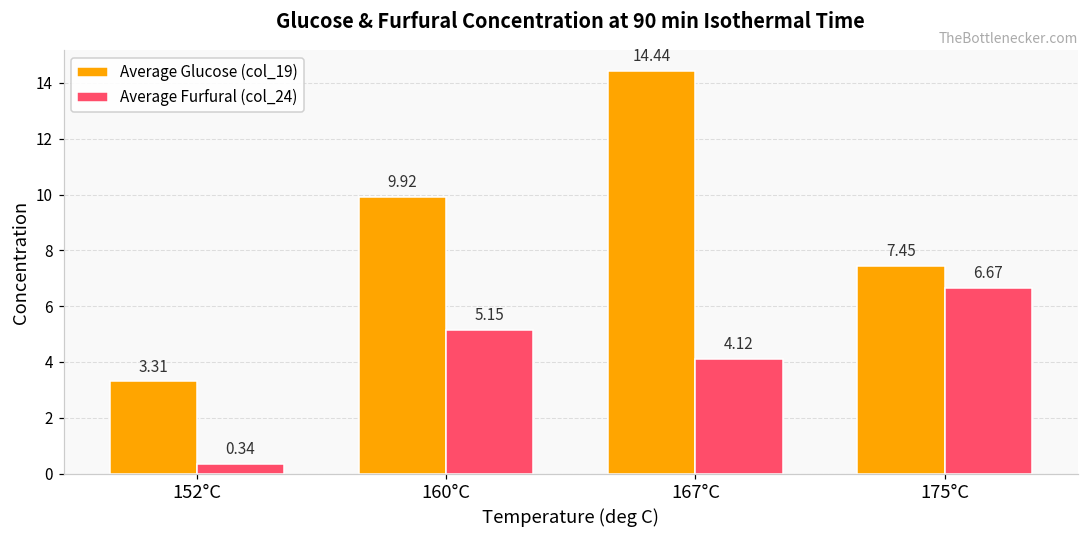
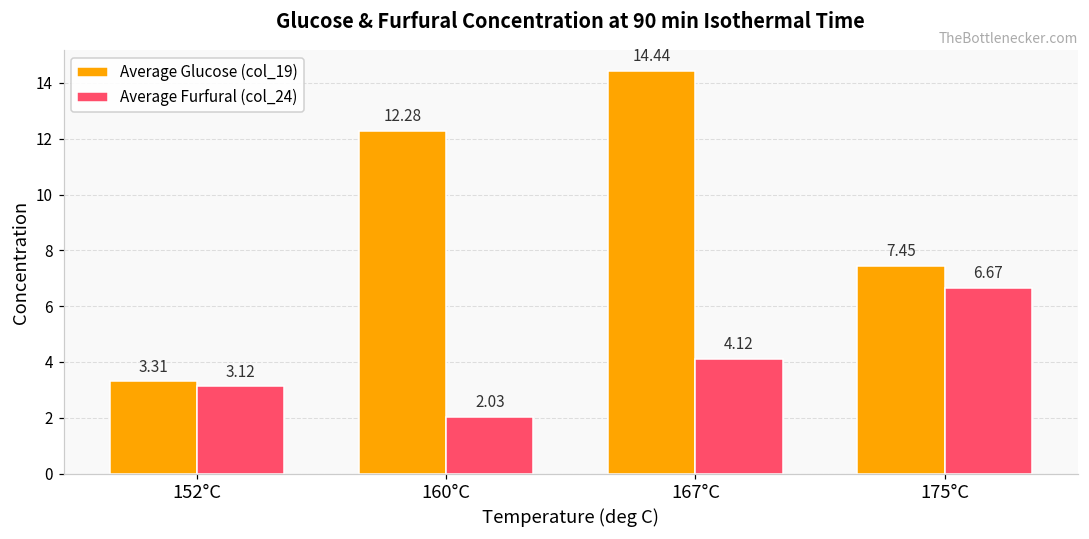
  {
    "Average Glucose (col_19)": {
      "152°C": 3.31,
-     "160°C": 9.92,
+     "160°C": 12.28,
      "167°C": 14.44,
      "175°C": 7.45
    },
    "Average Furfural (col_24)": {
-     "152°C": 0.34,
-     "160°C": 5.15,
+     "152°C": 3.12,
+     "160°C": 2.03,
      "167°C": 4.12,
      "175°C": 6.67
    }
  }
